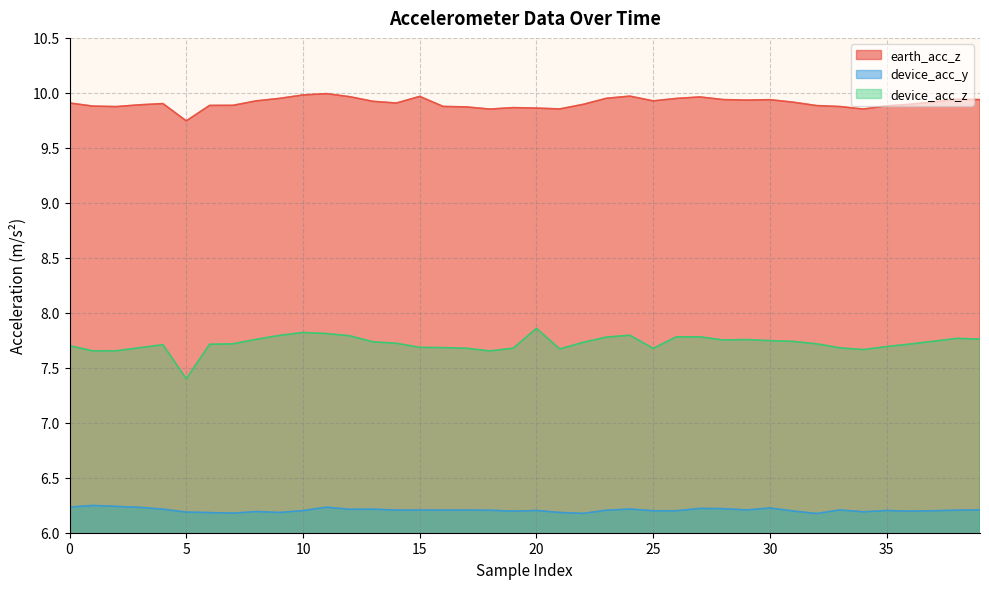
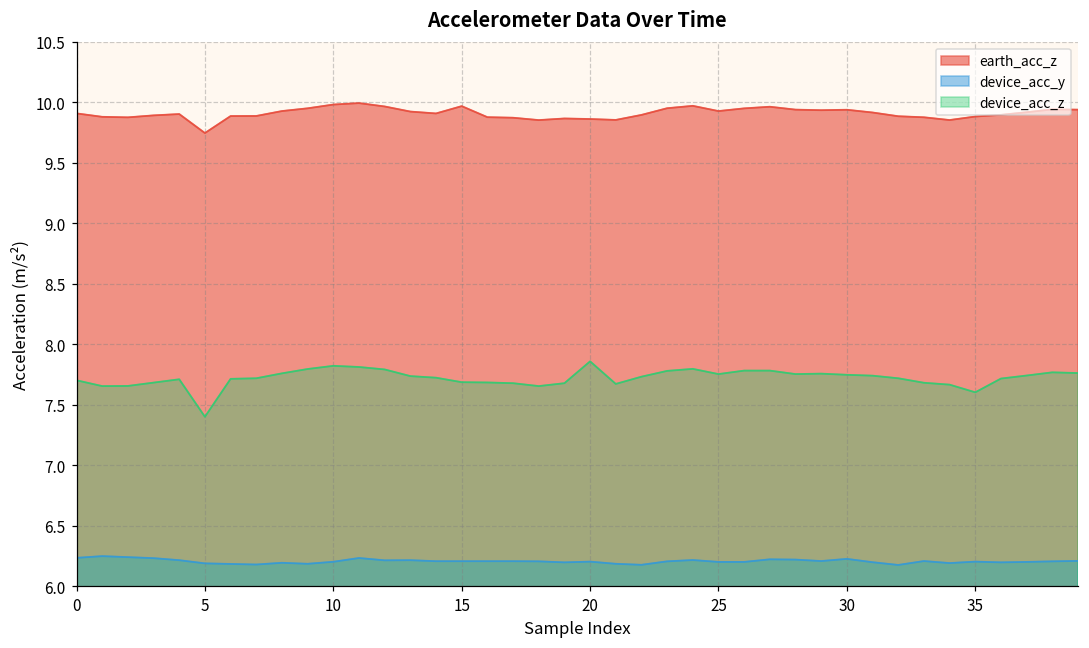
  {
    "earth_acc_z": {
      "0": 9.91,
      "5": 9.75,
      "10": 9.98,
      "15": 9.97,
      "20": 9.86,
      "25": 9.93,
      "30": 9.94,
      "35": 9.88
    },
    "device_acc_y": {
      "0": 6.23,
      "5": 6.19,
      "10": 6.20,
      "15": 6.21,
      "20": 6.20,
      "25": 6.20,
      "30": 6.22,
      "35": 6.20
    },
    "device_acc_z": {
      "0": 7.70,
      "5": 7.40,
      "10": 7.82,
      "15": 7.69,
      "20": 7.86,
-     "25": 7.68,
+     "25": 7.75,
      "30": 7.75,
-     "35": 7.69
+     "35": 7.60
    }
  }
